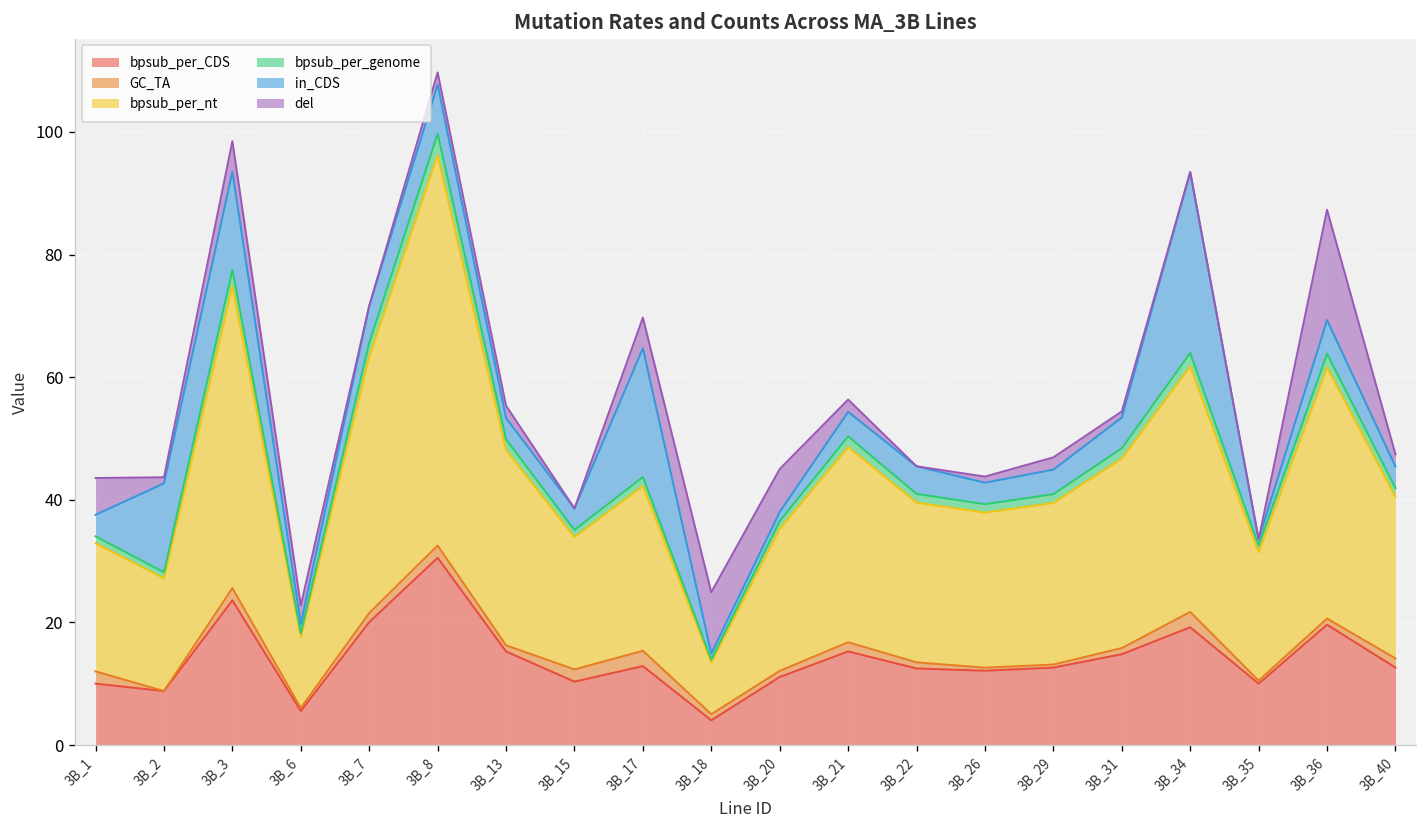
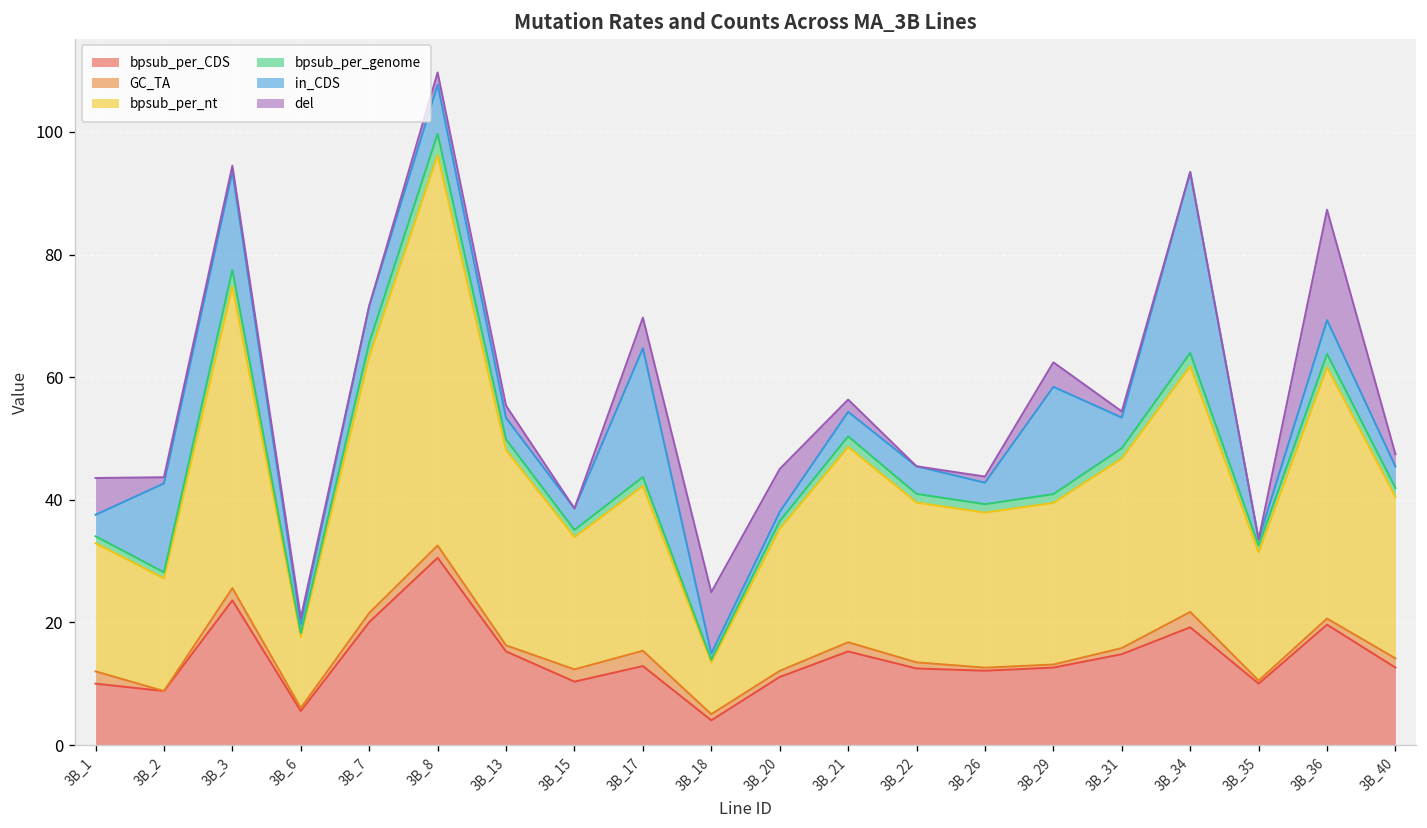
  {
    "bpsub_per_nt": {
      "3B_1": 21,
      "3B_2": 18,
      "3B_3": 49,
      "3B_6": 12,
      "3B_7": 42,
      "3B_8": 64,
      "3B_13": 32,
      "3B_15": 22,
      "3B_17": 27,
      "3B_20": 23,
      "3B_21": 32,
      "3B_22": 26,
      "3B_26": 25,
      "3B_29": 26,
      "3B_31": 31,
      "3B_34": 40,
      "3B_35": 21,
      "3B_36": 41,
      "3B_40": 26
    },
    "bpsub_per_genome": {
      "3B_1": 1,
      "3B_2": 1,
      "3B_3": 3,
      "3B_6": 1,
      "3B_7": 2,
      "3B_8": 3,
      "3B_13": 2,
      "3B_15": 1,
      "3B_17": 1,
      "3B_20": 1,
      "3B_21": 2,
      "3B_22": 1,
      "3B_26": 1,
      "3B_29": 1,
      "3B_31": 2,
      "3B_34": 2,
      "3B_35": 1,
      "3B_36": 2,
      "3B_40": 1
    },
    "in_CDS": {
      "3B_1": 4,
      "3B_2": 15,
      "3B_3": 16,
      "3B_6": 2,
      "3B_8": 8,
      "3B_13": 4,
      "3B_17": 21,
      "3B_18": 1,
      "3B_20": 2,
      "3B_21": 4,
      "3B_26": 4,
-     "3B_29": 4,
+     "3B_29": 18,
      "3B_31": 5,
      "3B_36": 6,
      "3B_40": 4
    },
    "del": {
      "3B_1": 6,
      "3B_2": 1,
-     "3B_3": 5,
-     "3B_6": 3,
+     "3B_3": 1,
+     "3B_6": 1,
      "3B_8": 2,
      "3B_13": 2,
      "3B_17": 5,
      "3B_18": 10,
      "3B_20": 7,
      "3B_21": 2,
      "3B_26": 1,
-     "3B_29": 2,
+     "3B_29": 4,
      "3B_31": 1,
      "3B_36": 18,
      "3B_40": 2
    }
  }
